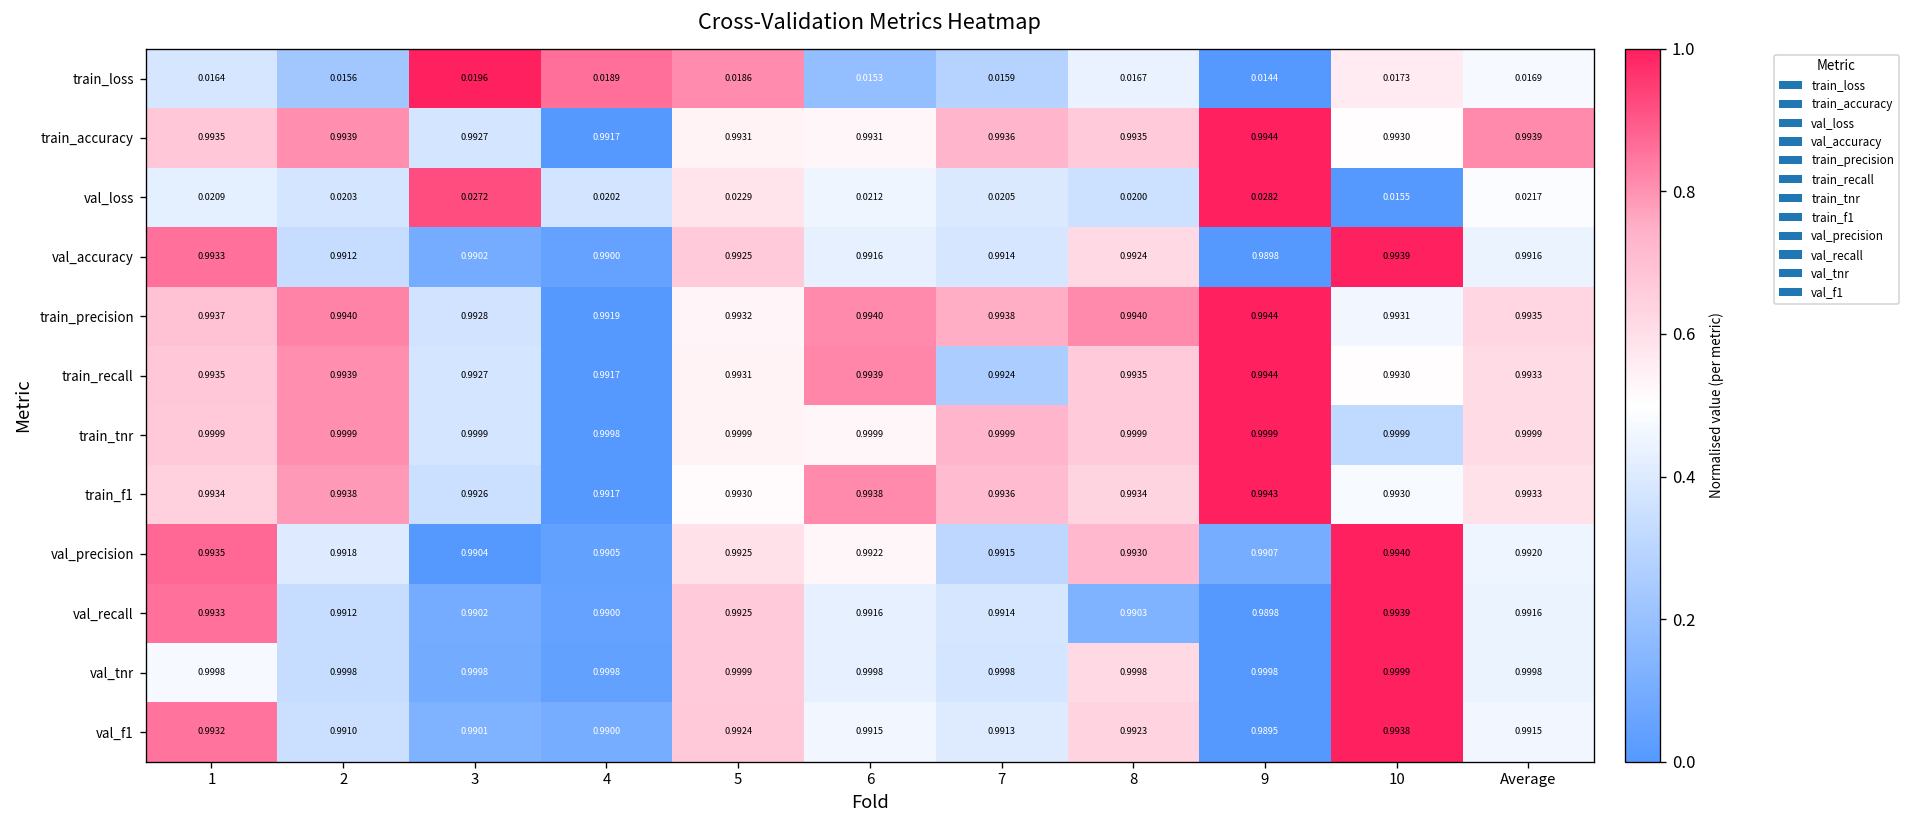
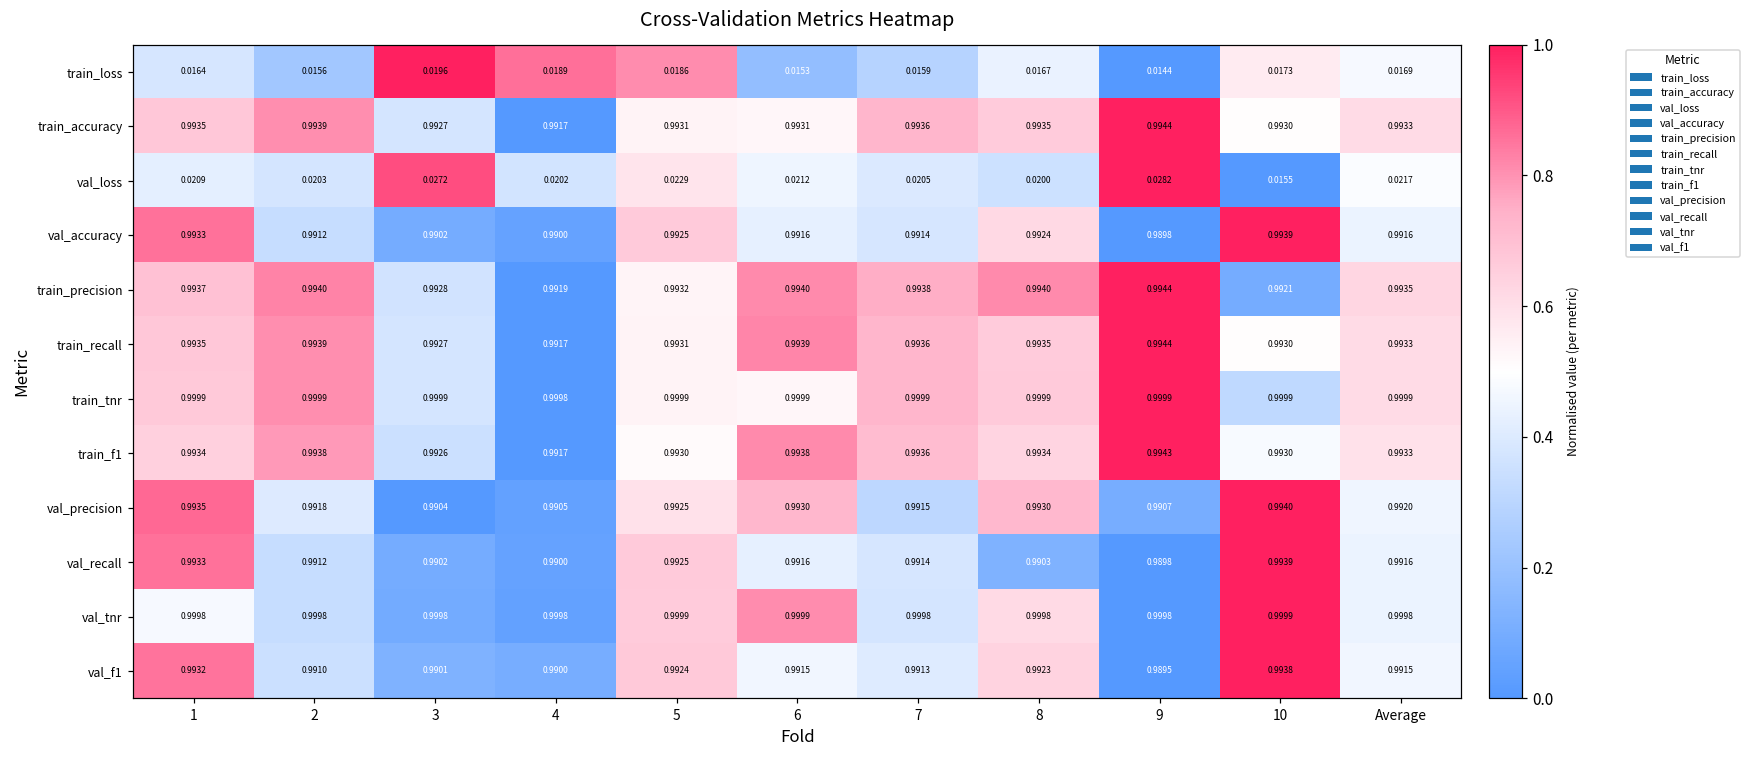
  {
    "train_loss": {
      "1": 0.0164,
      "2": 0.0156,
      "3": 0.0196,
      "4": 0.0189,
      "5": 0.0186,
      "6": 0.0153,
      "7": 0.0159,
      "8": 0.0167,
      "9": 0.0144,
      "10": 0.0173,
      "Average": 0.0169
    },
    "train_accuracy": {
      "1": 0.9935,
      "2": 0.9939,
      "3": 0.9927,
      "4": 0.9917,
      "5": 0.9931,
      "6": 0.9931,
      "7": 0.9936,
      "8": 0.9935,
      "9": 0.9944,
      "10": 0.9930,
-     "Average": 0.9939
+     "Average": 0.9933
    },
    "val_loss": {
      "1": 0.0209,
      "2": 0.0203,
      "3": 0.0272,
      "4": 0.0202,
      "5": 0.0229,
      "6": 0.0212,
      "7": 0.0205,
      "8": 0.0200,
      "9": 0.0282,
      "10": 0.0155,
      "Average": 0.0217
    },
    "val_accuracy": {
      "1": 0.9933,
      "2": 0.9912,
      "3": 0.9902,
      "4": 0.9900,
      "5": 0.9925,
      "6": 0.9916,
      "7": 0.9914,
      "8": 0.9924,
      "9": 0.9898,
      "10": 0.9939,
      "Average": 0.9916
    },
    "train_precision": {
      "1": 0.9937,
      "2": 0.9940,
      "3": 0.9928,
      "4": 0.9919,
      "5": 0.9932,
      "6": 0.9940,
      "7": 0.9938,
      "8": 0.9940,
      "9": 0.9944,
-     "10": 0.9931,
+     "10": 0.9921,
      "Average": 0.9935
    },
    "train_recall": {
      "1": 0.9935,
      "2": 0.9939,
      "3": 0.9927,
      "4": 0.9917,
      "5": 0.9931,
      "6": 0.9939,
-     "7": 0.9924,
+     "7": 0.9936,
      "8": 0.9935,
      "9": 0.9944,
      "10": 0.9930,
      "Average": 0.9933
    },
    "train_tnr": {
      "1": 0.9999,
      "2": 0.9999,
      "3": 0.9999,
      "4": 0.9998,
      "5": 0.9999,
      "6": 0.9999,
      "7": 0.9999,
      "8": 0.9999,
      "9": 0.9999,
      "10": 0.9999,
      "Average": 0.9999
    },
    "train_f1": {
      "1": 0.9934,
      "2": 0.9938,
      "3": 0.9926,
      "4": 0.9917,
      "5": 0.9930,
      "6": 0.9938,
      "7": 0.9936,
      "8": 0.9934,
      "9": 0.9943,
      "10": 0.9930,
      "Average": 0.9933
    },
    "val_precision": {
      "1": 0.9935,
      "2": 0.9918,
      "3": 0.9904,
      "4": 0.9905,
      "5": 0.9925,
-     "6": 0.9922,
+     "6": 0.9930,
      "7": 0.9915,
      "8": 0.9930,
      "9": 0.9907,
      "10": 0.9940,
      "Average": 0.9920
    },
    "val_recall": {
      "1": 0.9933,
      "2": 0.9912,
      "3": 0.9902,
      "4": 0.9900,
      "5": 0.9925,
      "6": 0.9916,
      "7": 0.9914,
      "8": 0.9903,
      "9": 0.9898,
      "10": 0.9939,
      "Average": 0.9916
    },
    "val_tnr": {
      "1": 0.9998,
      "2": 0.9998,
      "3": 0.9998,
      "4": 0.9998,
      "5": 0.9999,
-     "6": 0.9998,
+     "6": 0.9999,
      "7": 0.9998,
      "8": 0.9998,
      "9": 0.9998,
      "10": 0.9999,
      "Average": 0.9998
    },
    "val_f1": {
      "1": 0.9932,
      "2": 0.9910,
      "3": 0.9901,
      "4": 0.9900,
      "5": 0.9924,
      "6": 0.9915,
      "7": 0.9913,
      "8": 0.9923,
      "9": 0.9895,
      "10": 0.9938,
      "Average": 0.9915
    }
  }
